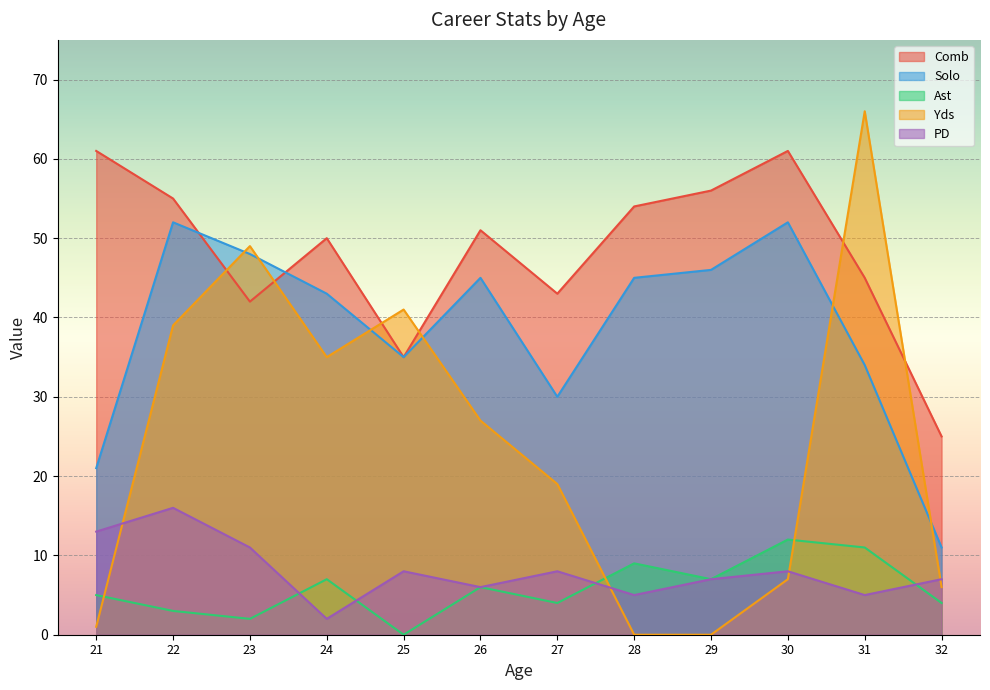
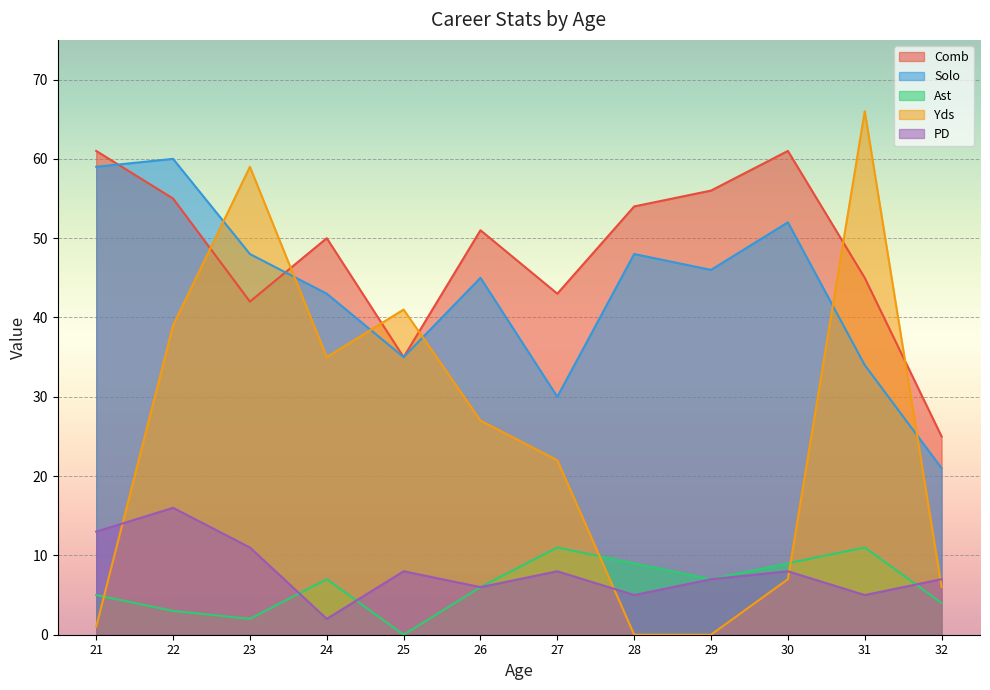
  {
    "Comb": {
      "21": 61,
      "22": 55,
      "23": 42,
      "24": 50,
      "26": 51,
      "27": 43,
      "28": 54,
      "29": 56,
      "30": 61,
      "31": 45,
      "32": 25
    },
    "Solo": {
-     "21": 21,
-     "22": 52,
+     "21": 59,
+     "22": 60,
      "23": 48,
      "24": 43,
      "26": 45,
      "27": 30,
-     "28": 45,
+     "28": 48,
      "29": 46,
      "30": 52,
      "31": 34,
-     "32": 11
+     "32": 21
    },
    "Ast": {
      "21": 5,
      "22": 3,
      "23": 2,
      "24": 7,
      "25": 0,
-     "27": 4,
+     "27": 11,
      "28": 9,
-     "30": 12,
+     "30": 9,
      "31": 11,
      "32": 4
    },
    "Yds": {
      "21": 1,
      "22": 39,
-     "23": 49,
+     "23": 59,
      "24": 35,
      "25": 41,
      "26": 27,
-     "27": 19,
+     "27": 22,
      "28": 0,
      "29": 0,
      "30": 7,
      "31": 66,
      "32": 6
    },
    "PD": {
      "21": 13,
      "22": 16,
      "23": 11,
      "24": 2,
      "25": 8,
      "27": 8,
      "28": 5,
      "30": 8,
      "31": 5,
      "32": 7
    }
  }
